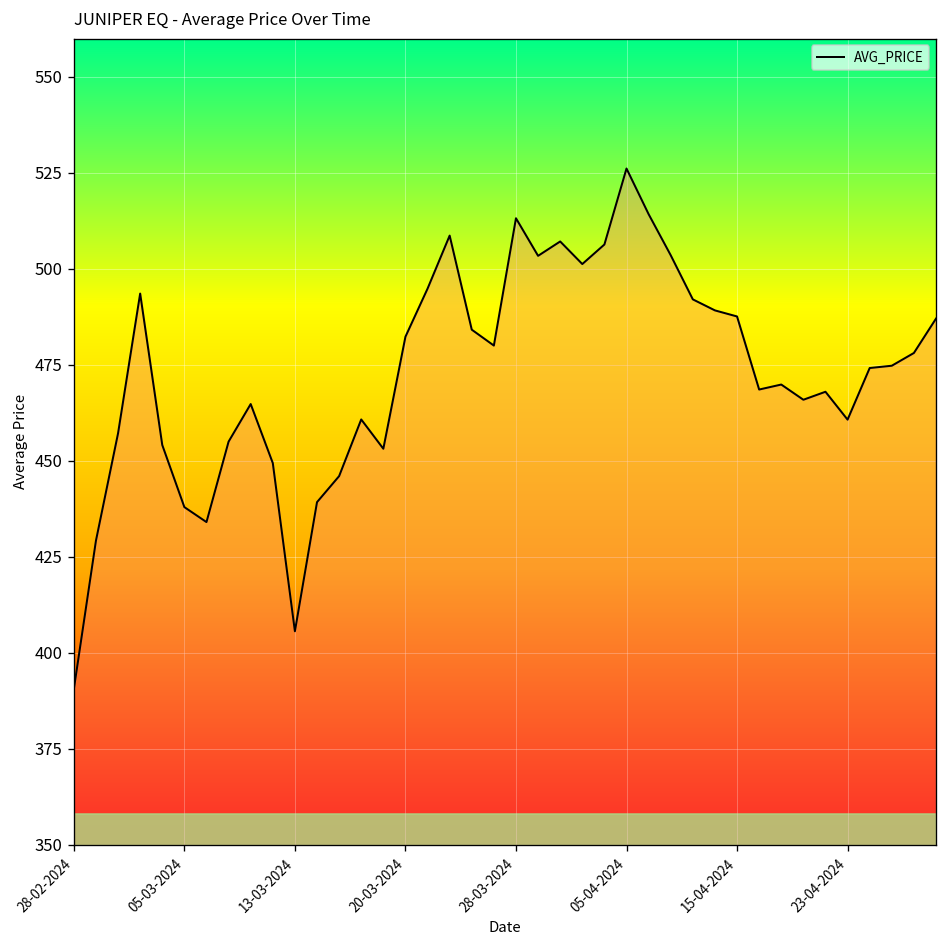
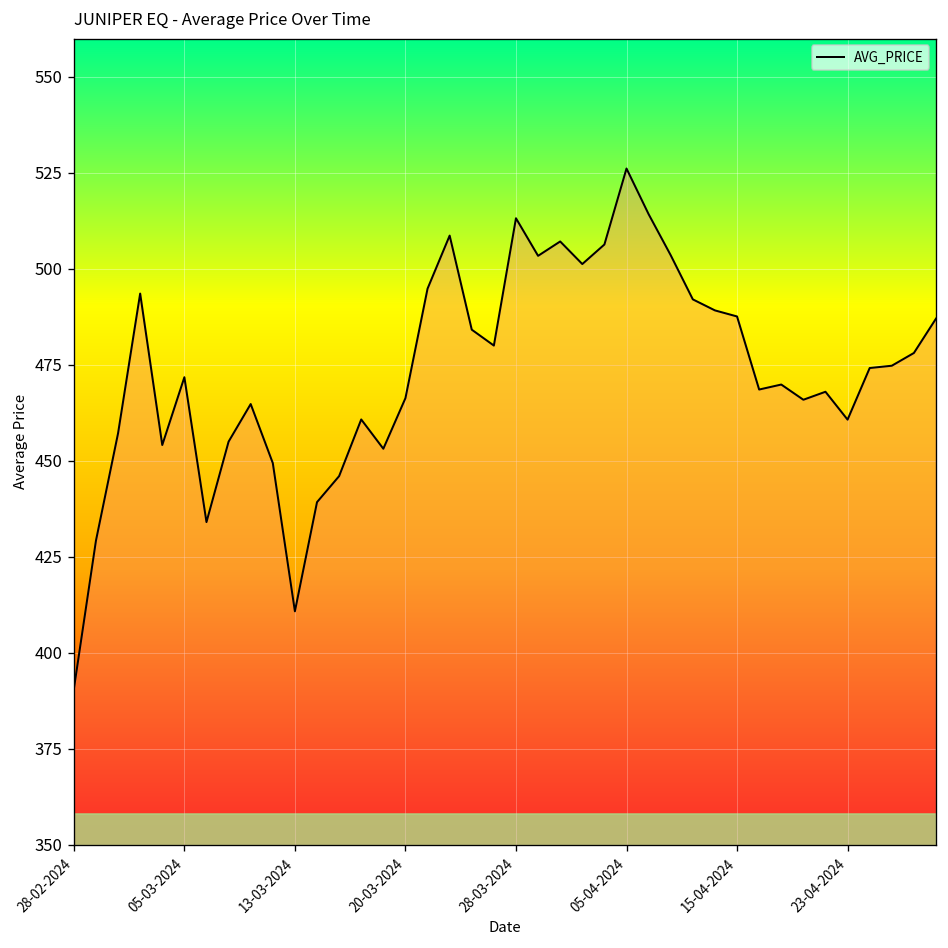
  {
    "28-02-2024": 391,
-   "05-03-2024": 438,
-   "13-03-2024": 406,
-   "20-03-2024": 482,
+   "05-03-2024": 472,
+   "13-03-2024": 411,
+   "20-03-2024": 466,
    "28-03-2024": 513,
    "05-04-2024": 526,
    "15-04-2024": 488,
    "23-04-2024": 461
  }
